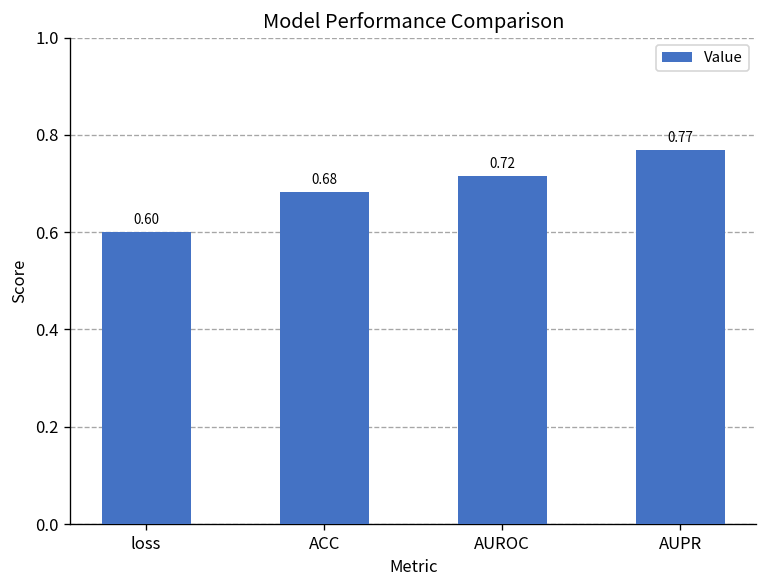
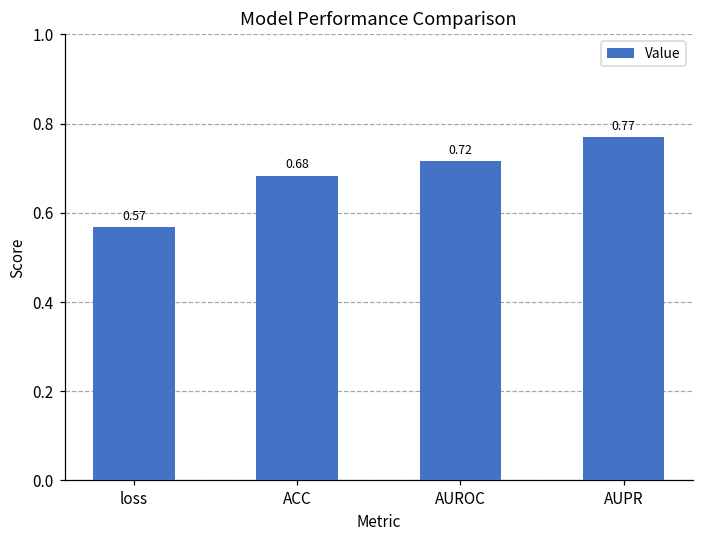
  {
-   "loss": 0.60,
+   "loss": 0.57,
    "ACC": 0.68,
    "AUROC": 0.72,
    "AUPR": 0.77
  }
